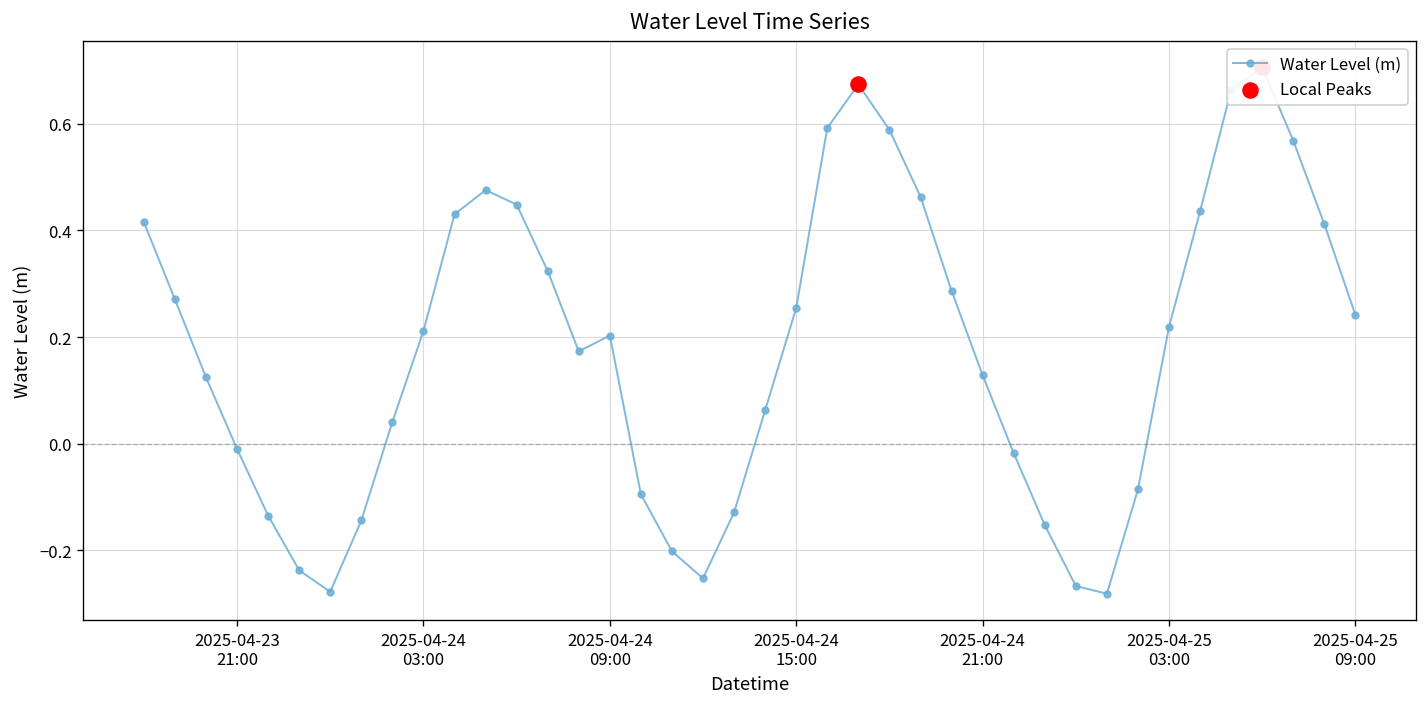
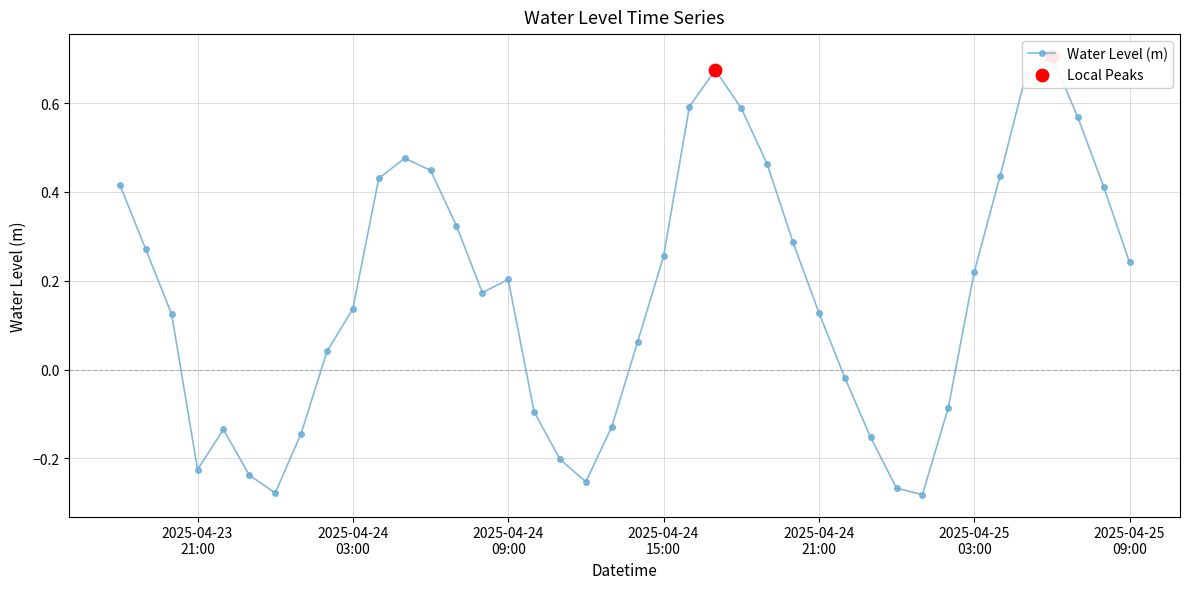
  {
    "Water Level (m)": {
-     "2025-04-23 21:00": -0.01,
-     "2025-04-24 03:00": 0.21,
+     "2025-04-23 21:00": -0.23,
+     "2025-04-24 03:00": 0.14,
      "2025-04-24 09:00": 0.20,
      "2025-04-24 15:00": 0.25,
      "2025-04-24 21:00": 0.13,
      "2025-04-25 03:00": 0.22,
      "2025-04-25 09:00": 0.24
    }
  }
